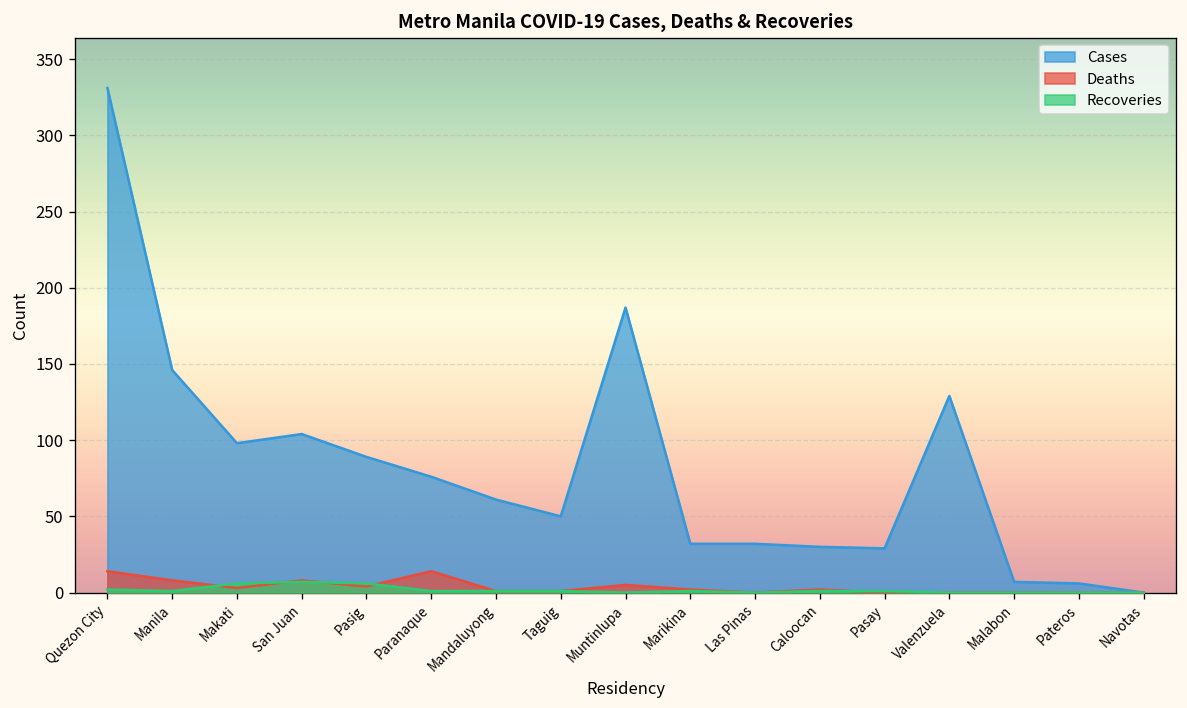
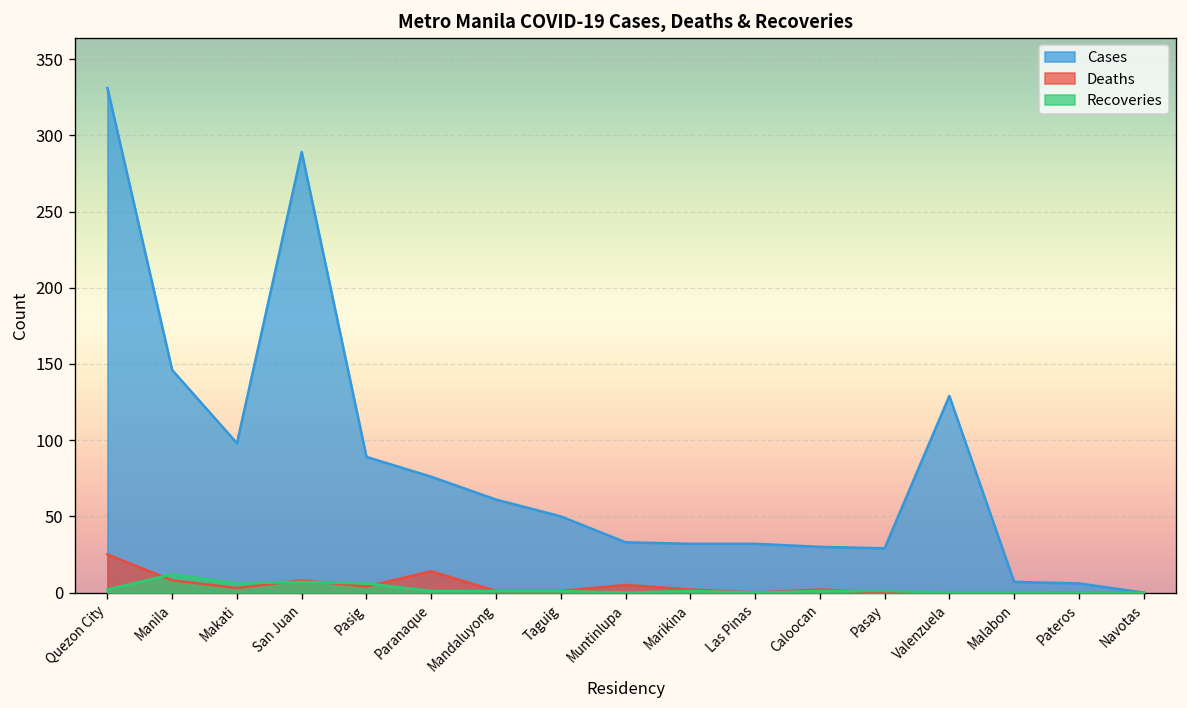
  {
    "Cases": {
      "Quezon City": 331,
      "Manila": 146,
      "Makati": 98,
-     "San Juan": 104,
+     "San Juan": 289,
      "Pasig": 89,
      "Paranaque": 76,
      "Mandaluyong": 61,
      "Taguig": 50,
-     "Muntinlupa": 187,
+     "Muntinlupa": 33,
      "Marikina": 32,
      "Las Pinas": 32,
      "Caloocan": 30,
      "Pasay": 29,
      "Valenzuela": 129,
      "Malabon": 7,
      "Pateros": 6
    },
    "Deaths": {
-     "Quezon City": 14,
+     "Quezon City": 25,
      "Manila": 8,
      "Makati": 3,
      "Paranaque": 14,
      "Muntinlupa": 5
    },
    "Recoveries": {
      "Quezon City": 2,
-     "Manila": 1,
+     "Manila": 12,
      "Makati": 6,
      "Paranaque": 1,
      "Muntinlupa": 0
    }
  }
